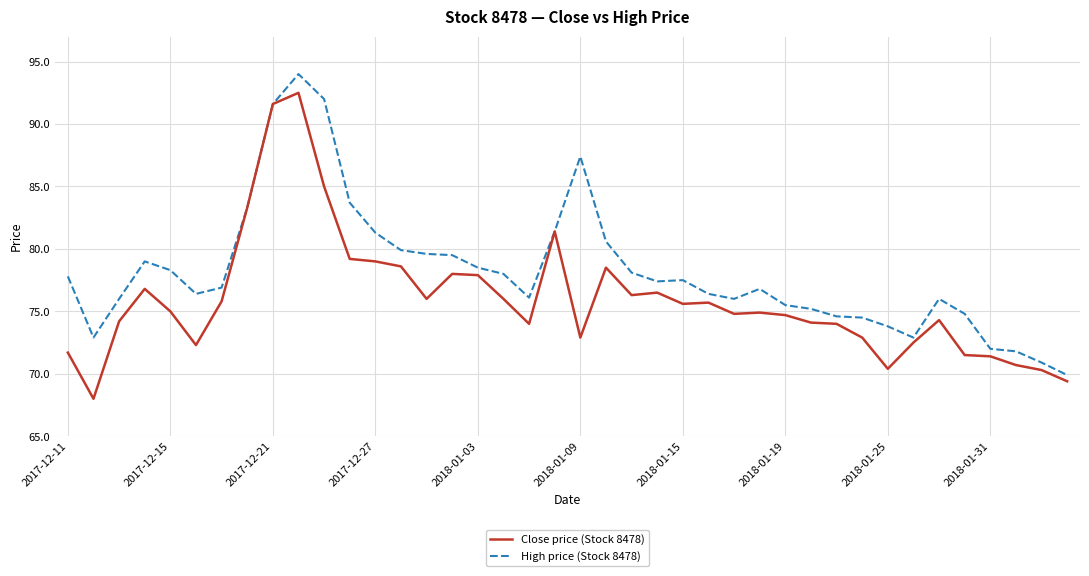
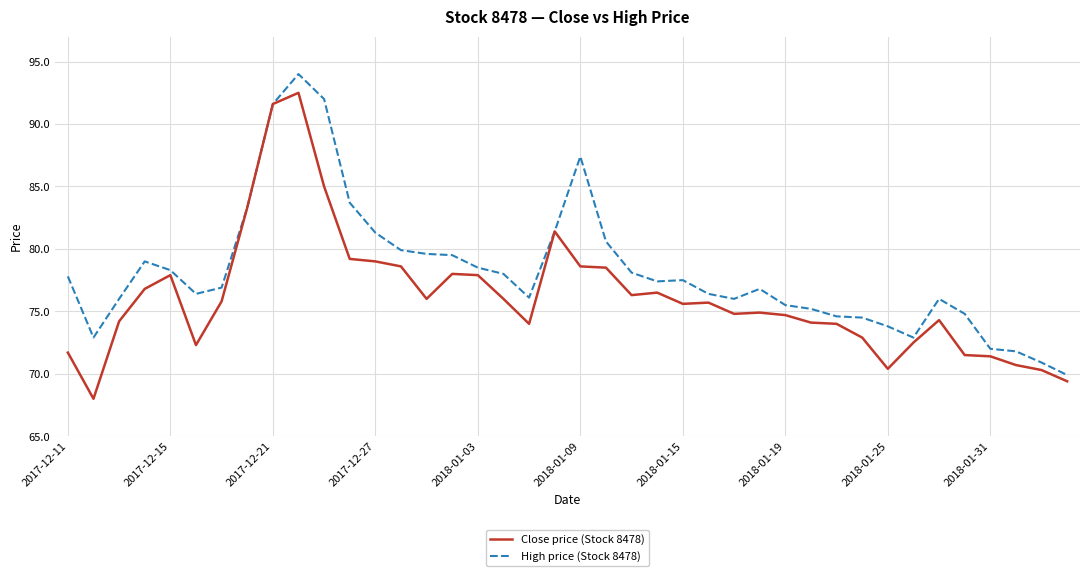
  {
    "Close price (Stock 8478)": {
      "2017-12-11": 71.7,
-     "2017-12-15": 75.0,
+     "2017-12-15": 77.9,
      "2017-12-27": 79.0,
      "2018-01-03": 77.9,
-     "2018-01-09": 72.9,
+     "2018-01-09": 78.6,
      "2018-01-15": 75.6,
      "2018-01-19": 74.7,
      "2018-01-25": 70.4,
      "2018-01-31": 71.4
    },
    "High price (Stock 8478)": {
      "2017-12-11": 77.8,
      "2017-12-15": 78.3,
      "2017-12-27": 81.3,
      "2018-01-03": 78.5,
      "2018-01-09": 87.4,
      "2018-01-15": 77.5,
      "2018-01-19": 75.5,
      "2018-01-25": 73.8,
      "2018-01-31": 72.0
    }
  }
